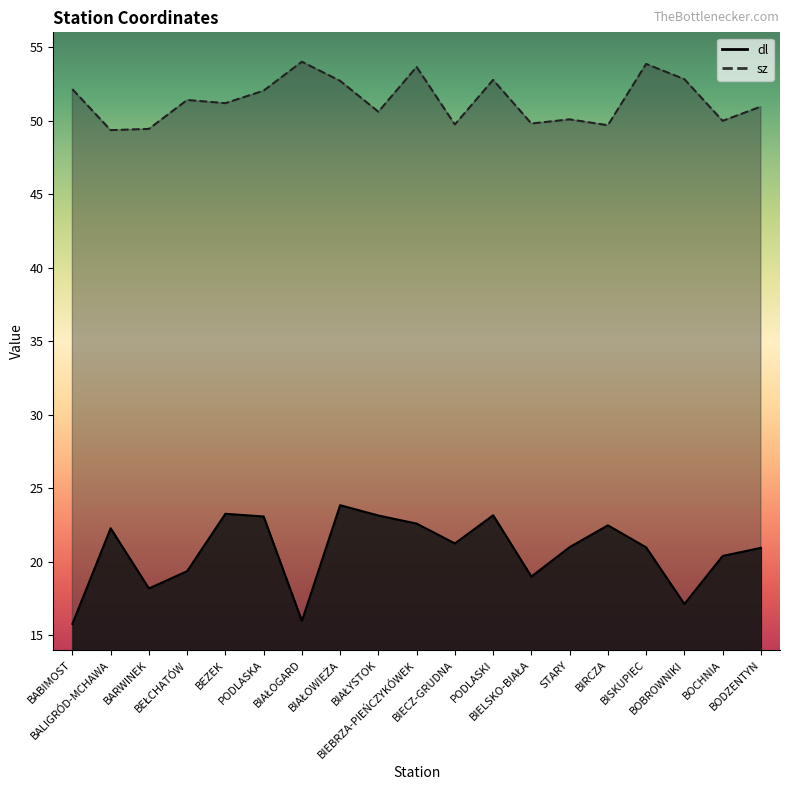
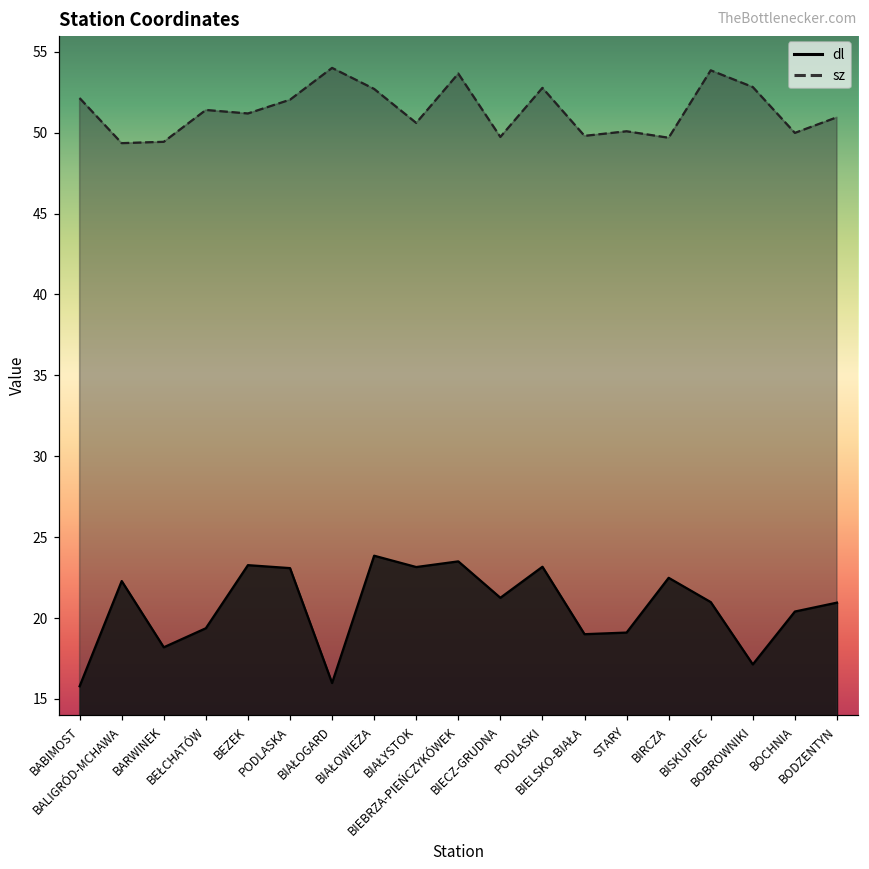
  {
    "dl": {
      "BABIMOST": 15.8,
      "BALIGRÓD-MCHAWA": 22.3,
      "BARWINEK": 18.2,
      "BEŁCHATÓW": 19.4,
      "BEZEK": 23.3,
      "PODLASKA": 23.1,
      "BIAŁOGARD": 16.0,
      "BIAŁOWIEŻA": 23.9,
      "BIAŁYSTOK": 23.2,
-     "BIEBRZA-PIEŃCZYKÓWEK": 22.6,
+     "BIEBRZA-PIEŃCZYKÓWEK": 23.5,
      "BIECZ-GRUDNA": 21.3,
      "PODLASKI": 23.2,
      "BIELSKO-BIAŁA": 19.0,
-     "STARY": 21.0,
+     "STARY": 19.1,
      "BIRCZA": 22.5,
      "BISKUPIEC": 21.0,
      "BOBROWNIKI": 17.1,
      "BOCHNIA": 20.4,
      "BODZENTYN": 21.0
    },
    "sz": {
      "BABIMOST": 52.1,
      "BALIGRÓD-MCHAWA": 49.4,
      "BARWINEK": 49.4,
      "BEŁCHATÓW": 51.4,
      "BEZEK": 51.2,
      "PODLASKA": 52.0,
      "BIAŁOGARD": 54.0,
      "BIAŁOWIEŻA": 52.7,
      "BIAŁYSTOK": 50.6,
      "BIEBRZA-PIEŃCZYKÓWEK": 53.7,
      "BIECZ-GRUDNA": 49.7,
      "PODLASKI": 52.8,
      "BIELSKO-BIAŁA": 49.8,
      "STARY": 50.1,
      "BIRCZA": 49.7,
      "BISKUPIEC": 53.9,
      "BOBROWNIKI": 52.8,
      "BOCHNIA": 50.0,
      "BODZENTYN": 51.0
    }
  }
